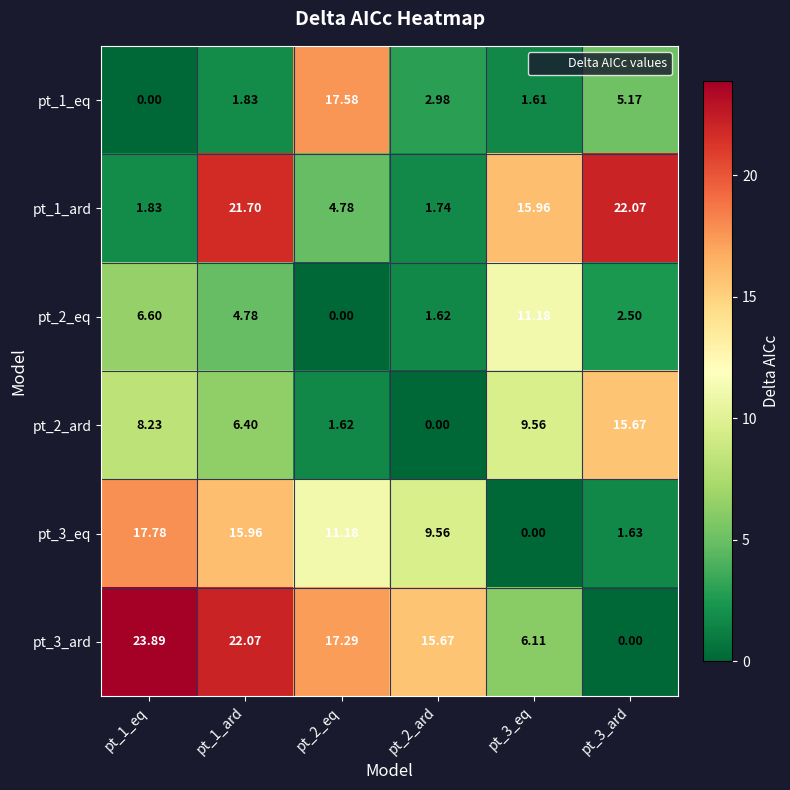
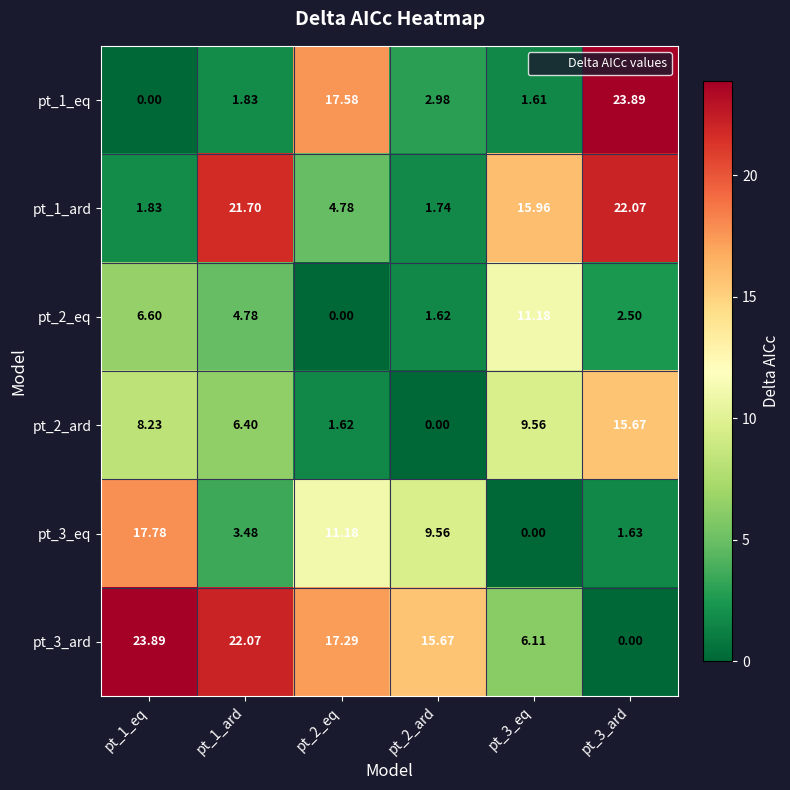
  {
    "pt_1_eq": {
      "pt_1_eq": 0.00,
      "pt_1_ard": 1.83,
      "pt_2_eq": 17.58,
      "pt_2_ard": 2.98,
      "pt_3_eq": 1.61,
-     "pt_3_ard": 5.17
+     "pt_3_ard": 23.89
    },
    "pt_1_ard": {
      "pt_1_eq": 1.83,
      "pt_1_ard": 21.70,
      "pt_2_eq": 4.78,
      "pt_2_ard": 1.74,
      "pt_3_eq": 15.96,
      "pt_3_ard": 22.07
    },
    "pt_2_eq": {
      "pt_1_eq": 6.60,
      "pt_1_ard": 4.78,
      "pt_2_eq": 0.00,
      "pt_2_ard": 1.62,
      "pt_3_eq": 11.18,
      "pt_3_ard": 2.50
    },
    "pt_2_ard": {
      "pt_1_eq": 8.23,
      "pt_1_ard": 6.40,
      "pt_2_eq": 1.62,
      "pt_2_ard": 0.00,
      "pt_3_eq": 9.56,
      "pt_3_ard": 15.67
    },
    "pt_3_eq": {
      "pt_1_eq": 17.78,
-     "pt_1_ard": 15.96,
+     "pt_1_ard": 3.48,
      "pt_2_eq": 11.18,
      "pt_2_ard": 9.56,
      "pt_3_eq": 0.00,
      "pt_3_ard": 1.63
    },
    "pt_3_ard": {
      "pt_1_eq": 23.89,
      "pt_1_ard": 22.07,
      "pt_2_eq": 17.29,
      "pt_2_ard": 15.67,
      "pt_3_eq": 6.11,
      "pt_3_ard": 0.00
    }
  }
